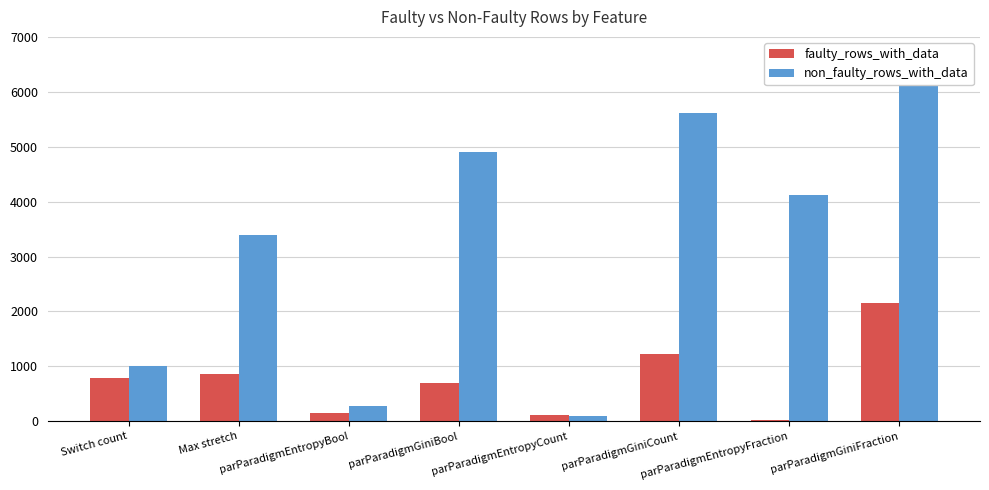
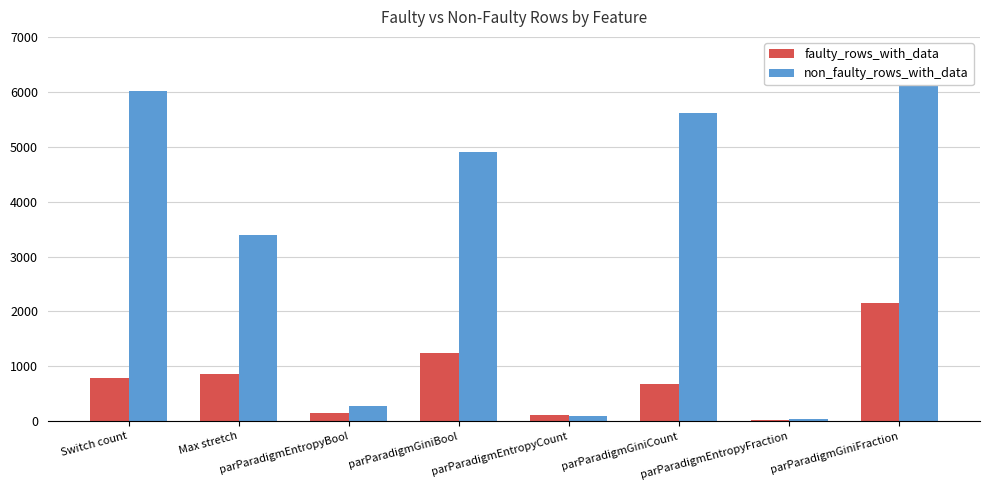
  {
    "faulty_rows_with_data": {
      "Switch count": 800,
      "Max stretch": 900,
      "parParadigmEntropyBool": 100,
-     "parParadigmGiniBool": 700,
+     "parParadigmGiniBool": 1200,
      "parParadigmEntropyCount": 100,
-     "parParadigmGiniCount": 1200,
+     "parParadigmGiniCount": 700,
      "parParadigmGiniFraction": 2200
    },
    "non_faulty_rows_with_data": {
-     "Switch count": 1000,
+     "Switch count": 6000,
      "Max stretch": 3400,
      "parParadigmEntropyBool": 300,
      "parParadigmGiniBool": 4900,
      "parParadigmEntropyCount": 100,
      "parParadigmGiniCount": 5600,
-     "parParadigmEntropyFraction": 4100
+     "parParadigmEntropyFraction": 100
    }
  }
